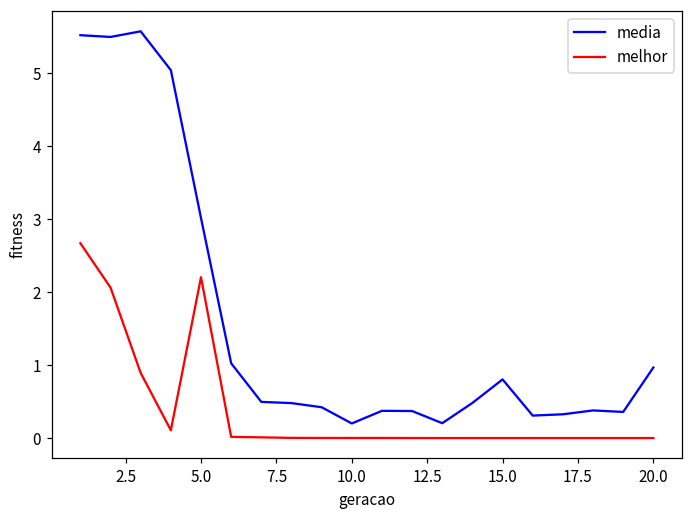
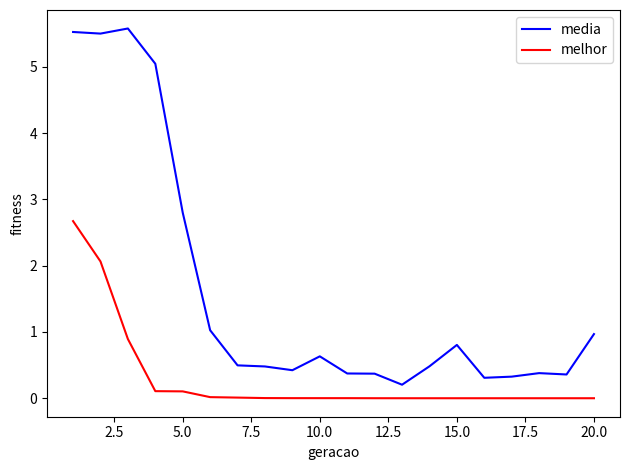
  {
    "media": {
-     "5.0": 3.0,
-     "10.0": 0.2,
+     "5.0": 2.8,
+     "10.0": 0.6,
      "15.0": 0.8,
      "20.0": 1.0
    },
    "melhor": {
-     "5.0": 2.2,
+     "5.0": 0.1,
      "10.0": 0.0,
      "15.0": 0.0,
      "20.0": 0.0
    }
  }
